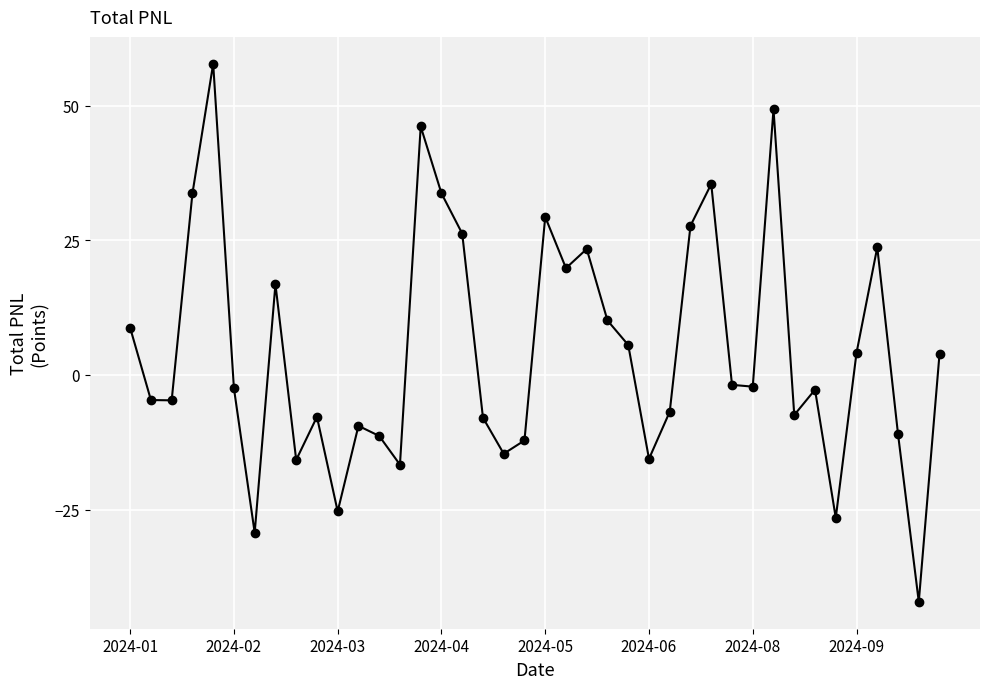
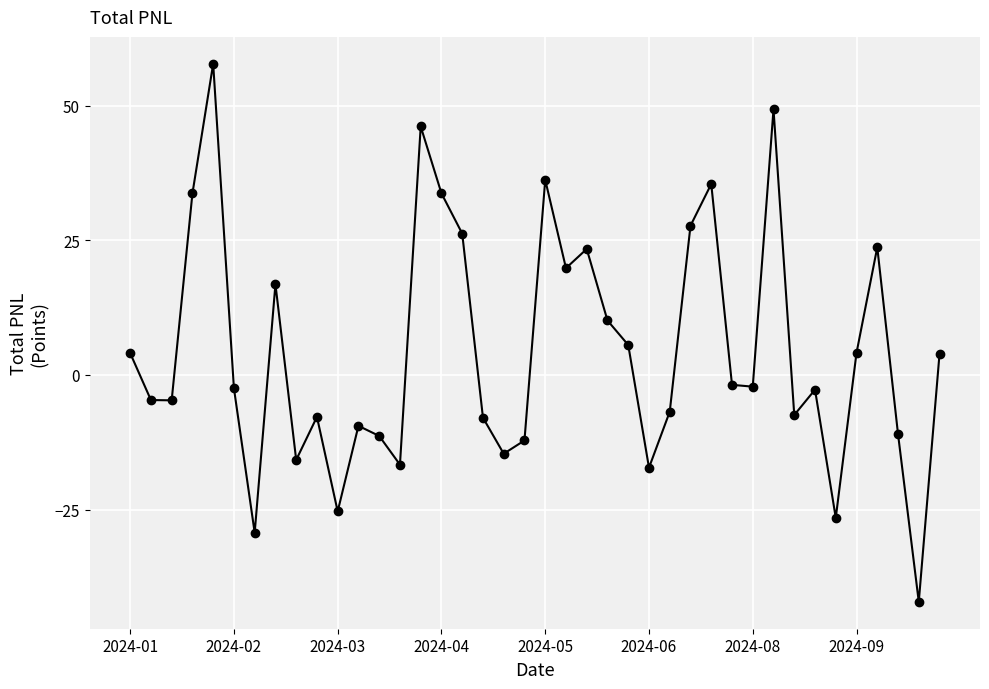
  {
-   "2024-01": 9,
+   "2024-01": 4,
    "2024-02": -2,
    "2024-03": -25,
    "2024-04": 34,
-   "2024-05": 29,
-   "2024-06": -16,
+   "2024-05": 36,
+   "2024-06": -17,
    "2024-08": -2,
    "2024-09": 4
  }
